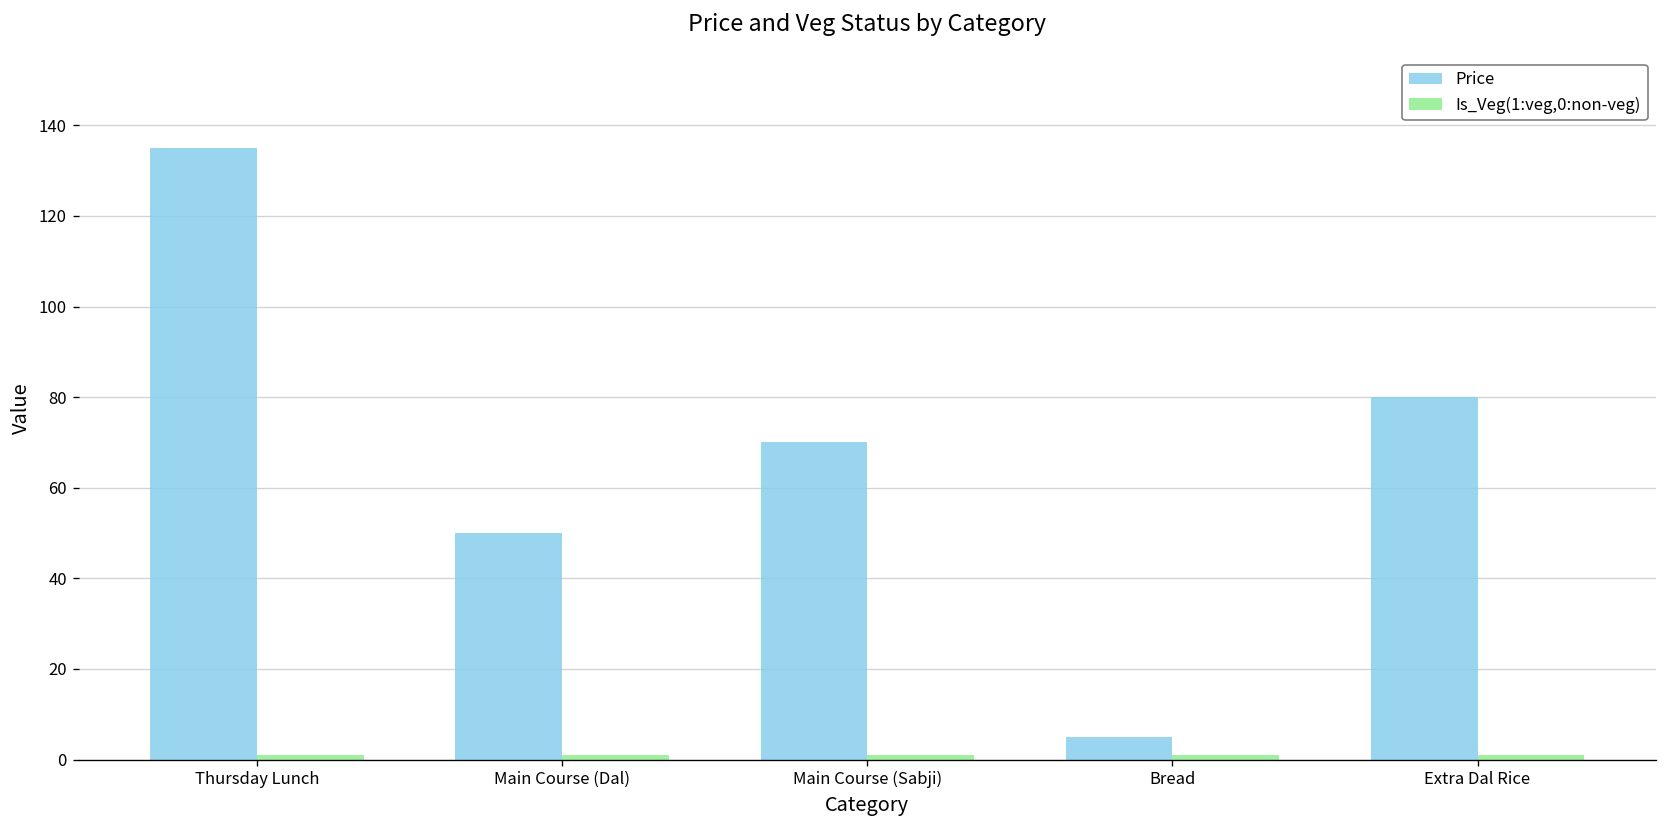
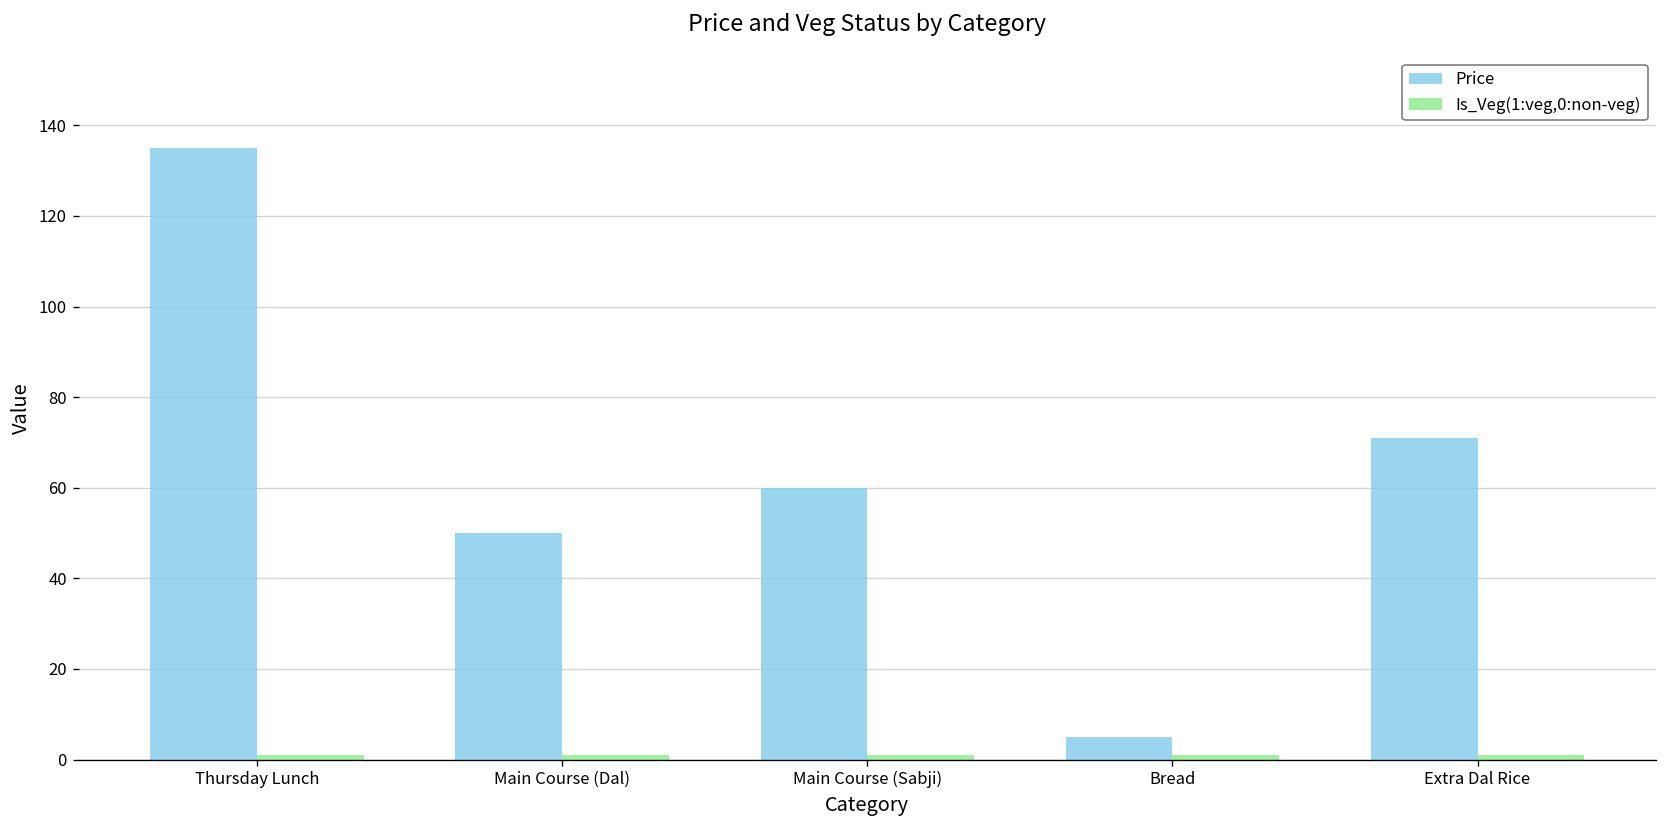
  {
    "Price": {
      "Thursday Lunch": 135,
      "Main Course (Dal)": 50,
-     "Main Course (Sabji)": 70,
+     "Main Course (Sabji)": 60,
      "Bread": 5,
-     "Extra Dal Rice": 80
+     "Extra Dal Rice": 71
    },
    "Is_Veg(1:veg,0:non-veg)": {
      "Thursday Lunch": 1,
      "Main Course (Dal)": 1,
      "Main Course (Sabji)": 1,
      "Bread": 1,
      "Extra Dal Rice": 1
    }
  }
